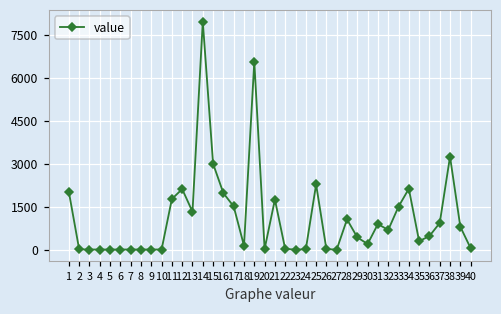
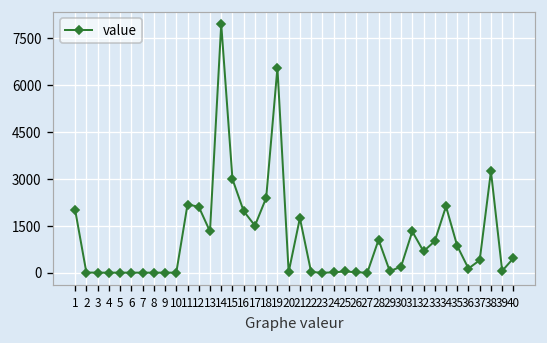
  {
    "1": 2000,
    "2": 0,
    "3": 0,
    "4": 0,
    "5": 0,
    "6": 0,
    "7": 0,
    "8": 0,
    "9": 0,
    "10": 0,
-   "11": 1800,
+   "11": 2200,
    "12": 2100,
    "13": 1300,
    "14": 8000,
    "15": 3000,
    "16": 2000,
    "17": 1500,
-   "18": 100,
+   "18": 2400,
    "19": 6600,
    "20": 0,
    "21": 1700,
    "22": 0,
    "23": 0,
    "24": 0,
-   "25": 2300,
+   "25": 0,
    "26": 0,
    "27": 0,
    "28": 1100,
-   "29": 400,
+   "29": 0,
    "30": 200,
-   "31": 900,
+   "31": 1300,
    "32": 700,
-   "33": 1500,
+   "33": 1000,
    "34": 2100,
-   "35": 300,
-   "36": 500,
-   "37": 900,
+   "35": 900,
+   "36": 100,
+   "37": 400,
    "38": 3200,
-   "39": 800,
-   "40": 0
+   "39": 100,
+   "40": 500
  }
